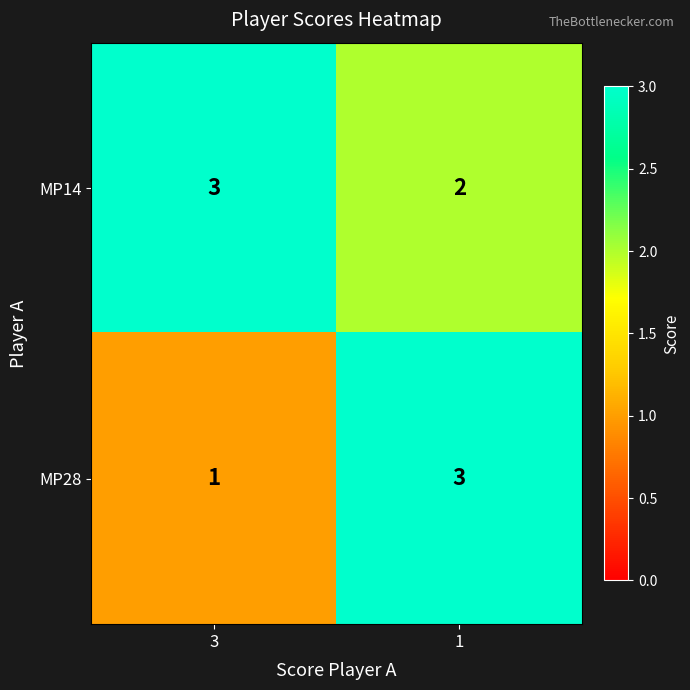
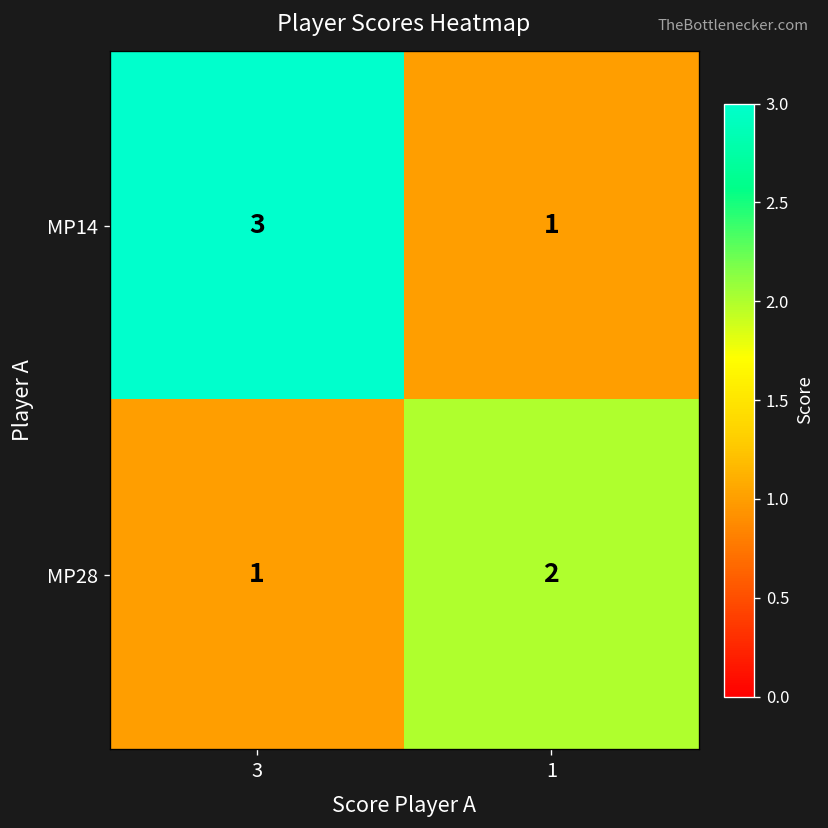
  {
    "MP14": {
      "3": 3,
-     "1": 2
+     "1": 1
    },
    "MP28": {
      "3": 1,
-     "1": 3
+     "1": 2
    }
  }
